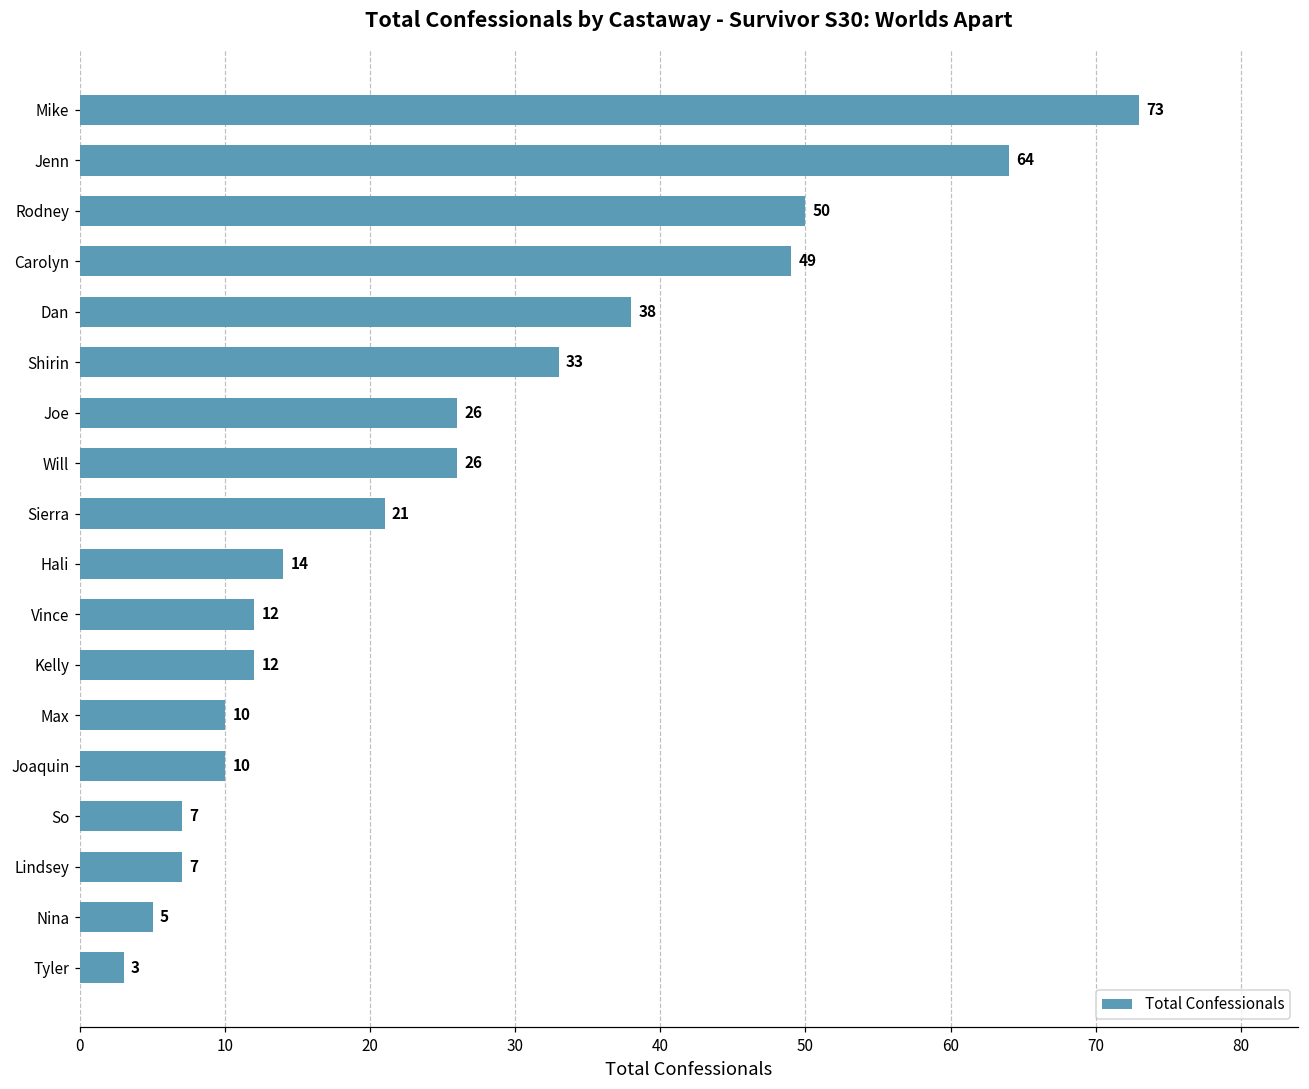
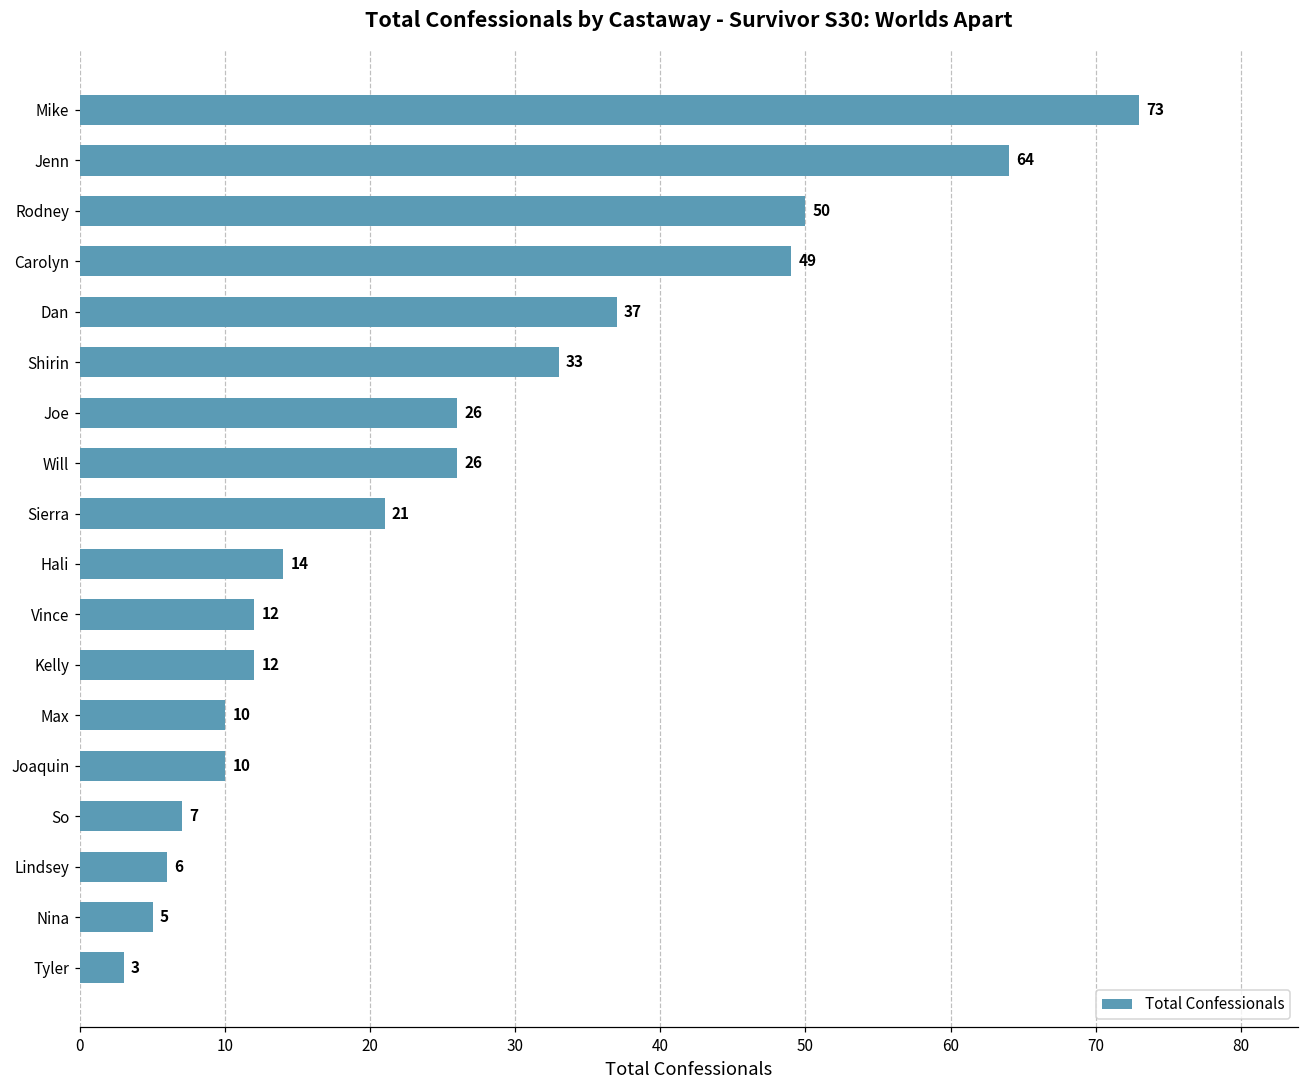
  {
    "Mike": 73,
    "Jenn": 64,
    "Rodney": 50,
    "Carolyn": 49,
-   "Dan": 38,
+   "Dan": 37,
    "Shirin": 33,
    "Joe": 26,
    "Will": 26,
    "Sierra": 21,
    "Hali": 14,
    "Vince": 12,
    "Kelly": 12,
    "Max": 10,
    "Joaquin": 10,
    "So": 7,
-   "Lindsey": 7,
+   "Lindsey": 6,
    "Nina": 5,
    "Tyler": 3
  }
